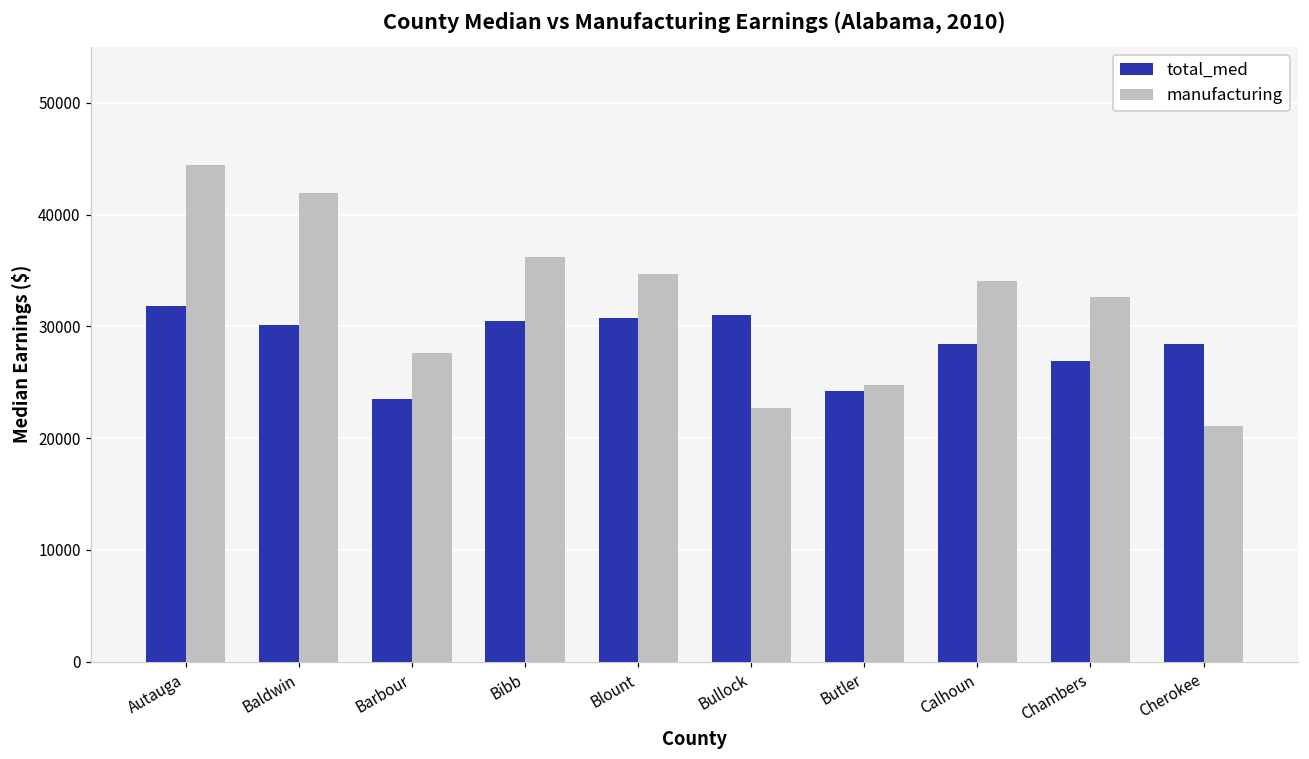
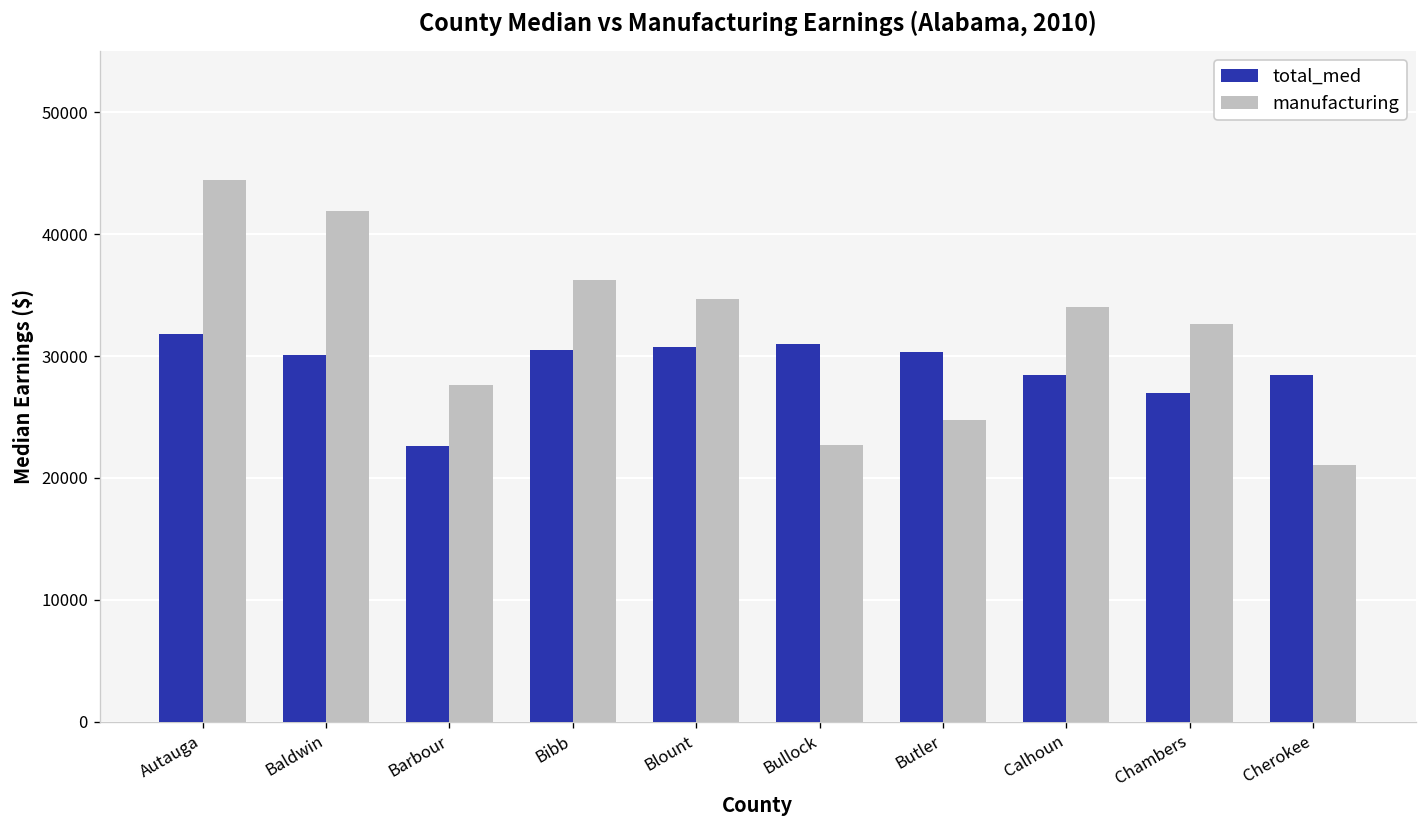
  {
    "total_med": {
      "Autauga": 31800,
      "Baldwin": 30100,
-     "Barbour": 23500,
+     "Barbour": 22600,
      "Bibb": 30500,
      "Blount": 30700,
      "Bullock": 31000,
-     "Butler": 24200,
+     "Butler": 30400,
      "Calhoun": 28400,
      "Chambers": 26900,
      "Cherokee": 28400
    },
    "manufacturing": {
      "Autauga": 44500,
      "Baldwin": 41900,
      "Barbour": 27600,
      "Bibb": 36200,
      "Blount": 34700,
      "Bullock": 22700,
      "Butler": 24800,
      "Calhoun": 34000,
      "Chambers": 32600,
      "Cherokee": 21100
    }
  }
